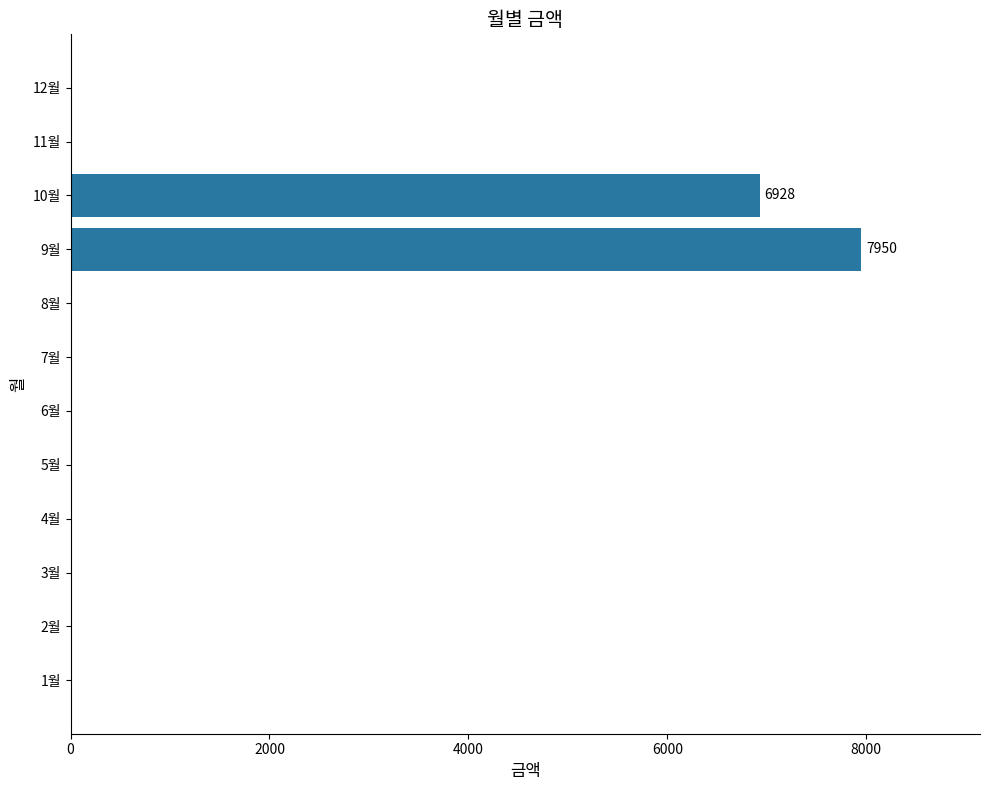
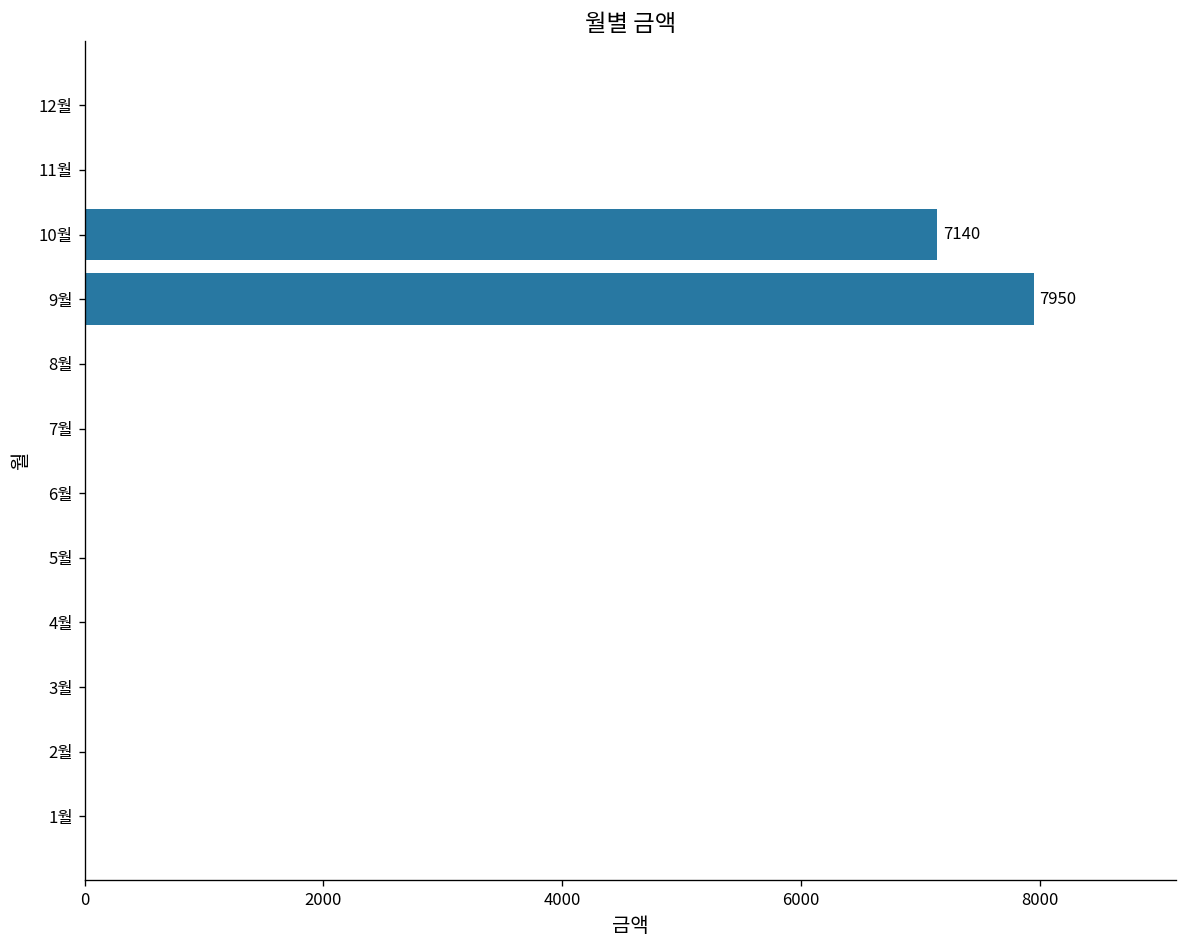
  {
-   "10월": 6928,
+   "10월": 7140,
    "9월": 7950
  }
